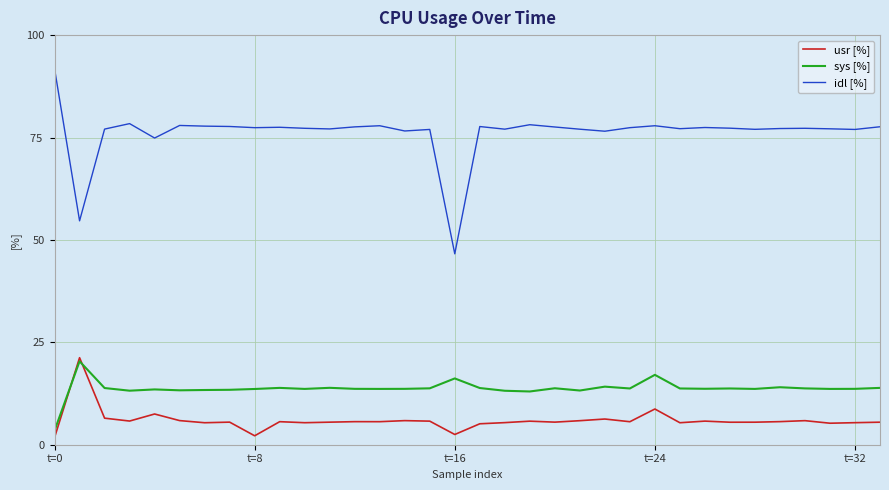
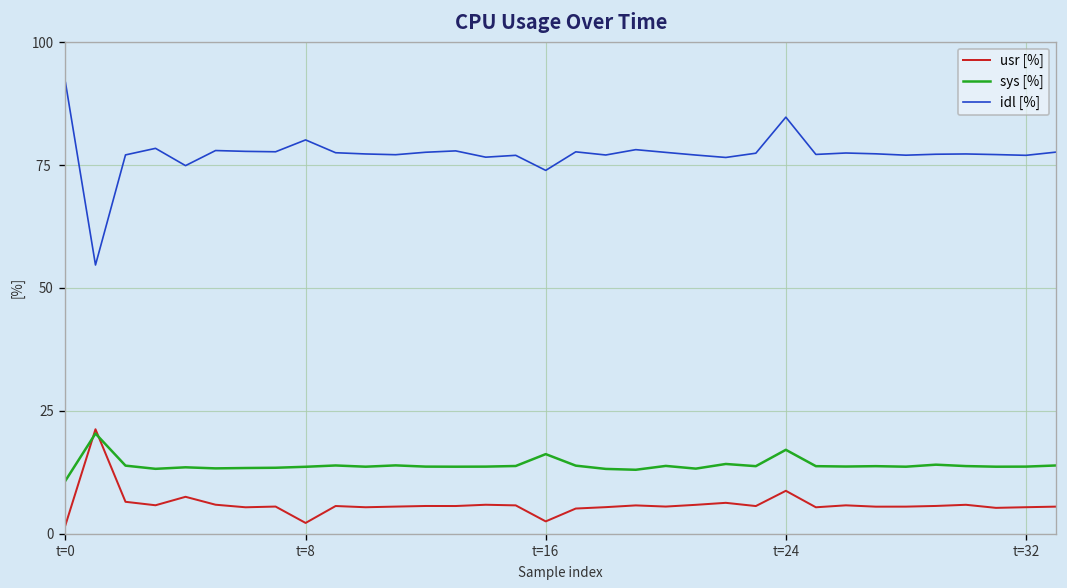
  {
    "usr [%]": {
      "t=0": 2,
      "t=8": 2,
      "t=16": 2,
      "t=24": 9,
      "t=32": 5
    },
    "sys [%]": {
-     "t=0": 3,
+     "t=0": 11,
      "t=8": 14,
      "t=16": 16,
      "t=24": 17,
      "t=32": 14
    },
    "idl [%]": {
      "t=0": 92,
-     "t=8": 77,
-     "t=16": 47,
-     "t=24": 78,
+     "t=8": 80,
+     "t=16": 74,
+     "t=24": 85,
      "t=32": 77
    }
  }
